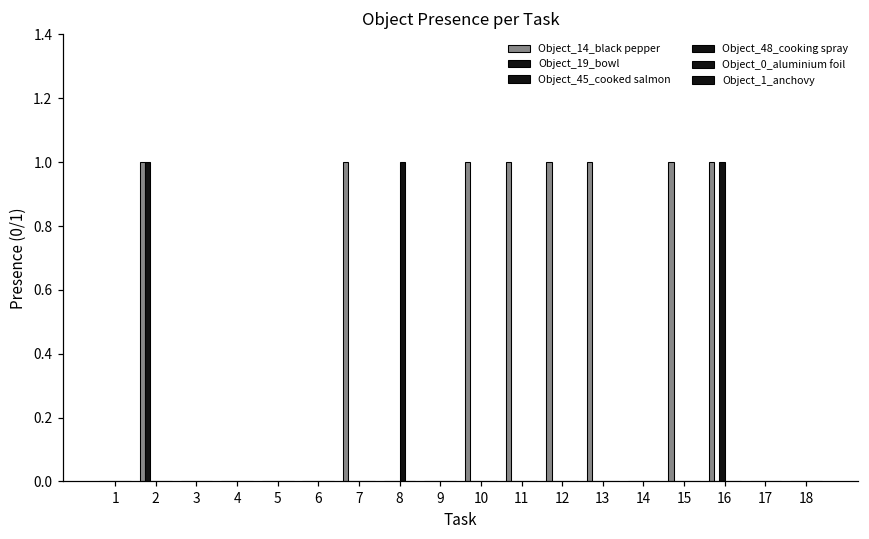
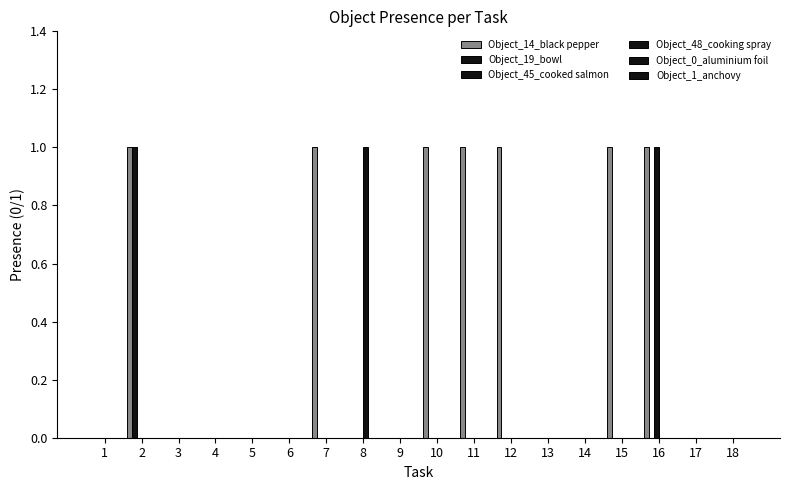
  {
    "Object_14_black pepper": {
      "1": 0,
      "2": 1,
      "3": 0,
      "4": 0,
      "5": 0,
      "6": 0,
      "7": 1,
      "8": 0,
      "9": 0,
      "10": 1,
      "11": 1,
      "12": 1,
-     "13": 1,
+     "13": 0,
      "14": 0,
      "15": 1,
      "16": 1,
      "17": 0,
      "18": 0
    }
  }
